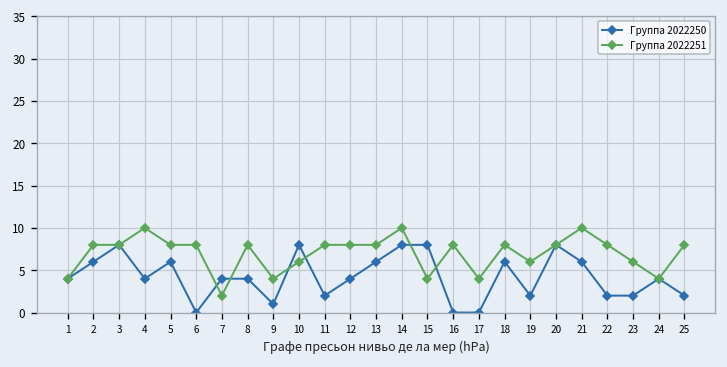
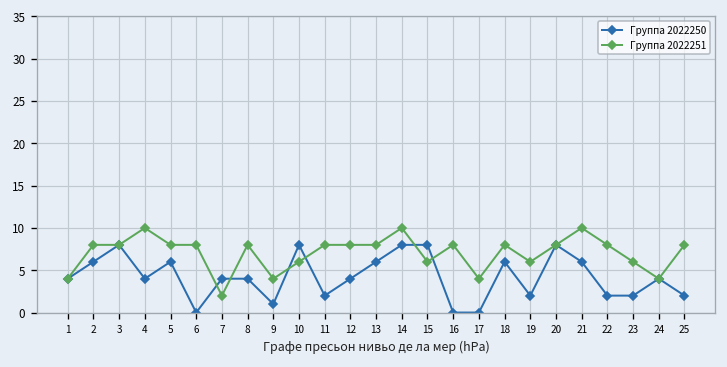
  {
    "Группа 2022250": {
      "2": 6,
      "4": 4,
      "5": 6,
      "6": 0,
      "7": 4,
      "8": 4,
      "9": 1,
      "10": 8,
      "11": 2,
      "12": 4,
      "13": 6,
      "14": 8,
      "15": 8,
      "16": 0,
      "17": 0,
      "18": 6,
      "19": 2,
      "21": 6,
      "22": 2,
      "23": 2,
      "25": 2
    },
    "Группа 2022251": {
      "2": 8,
      "4": 10,
      "5": 8,
      "6": 8,
      "7": 2,
      "8": 8,
      "9": 4,
      "10": 6,
      "11": 8,
      "12": 8,
      "13": 8,
      "14": 10,
-     "15": 4,
+     "15": 6,
      "16": 8,
      "17": 4,
      "18": 8,
      "19": 6,
      "21": 10,
      "22": 8,
      "23": 6,
      "25": 8
    }
  }
